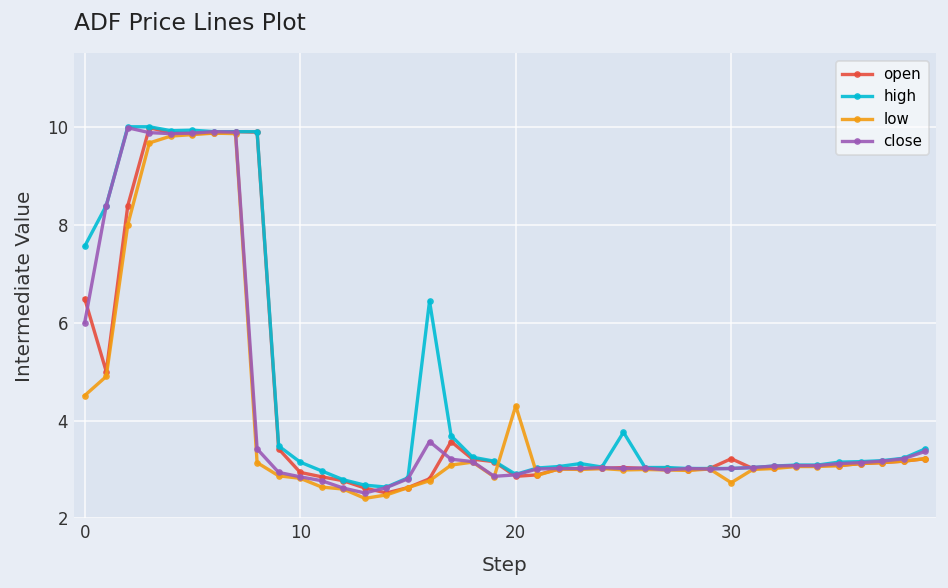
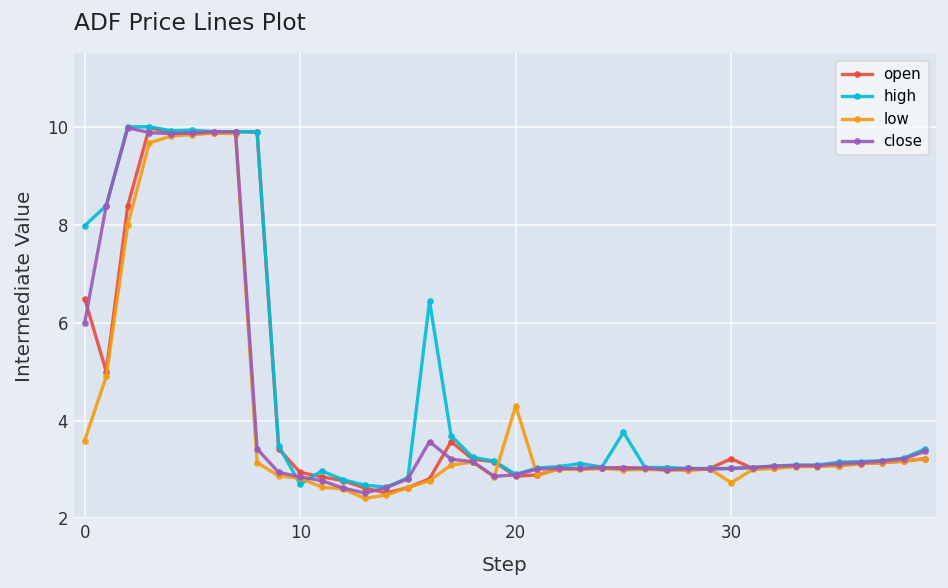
  {
    "open": {
      "0": 6.5,
      "10": 2.9,
      "30": 3.2
    },
    "high": {
-     "0": 7.6,
-     "10": 3.2
+     "0": 8.0,
+     "10": 2.7
    },
    "low": {
-     "0": 4.5,
+     "0": 3.6,
      "20": 4.3,
      "30": 2.7
    },
    "close": {
      "0": 6.0
    }
  }
